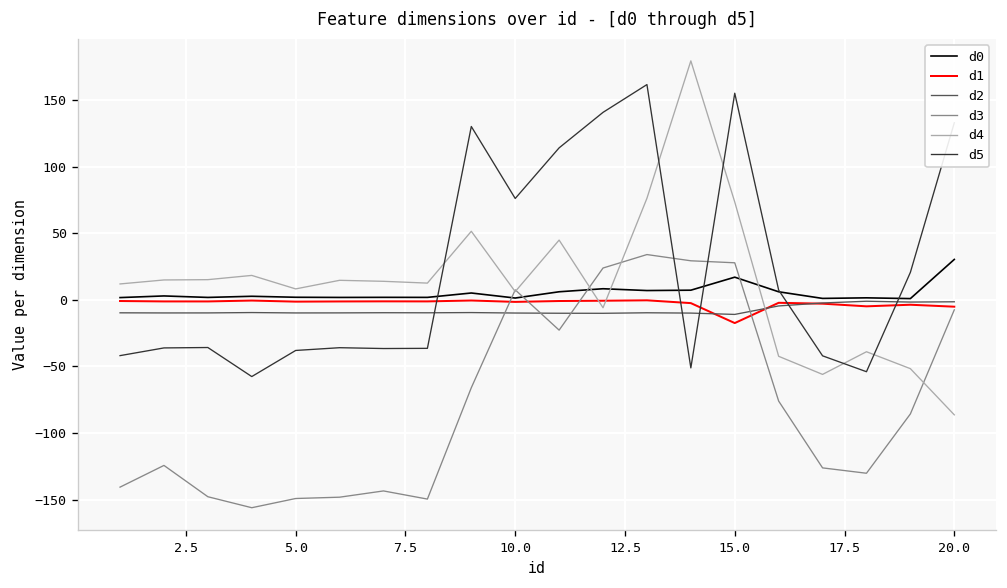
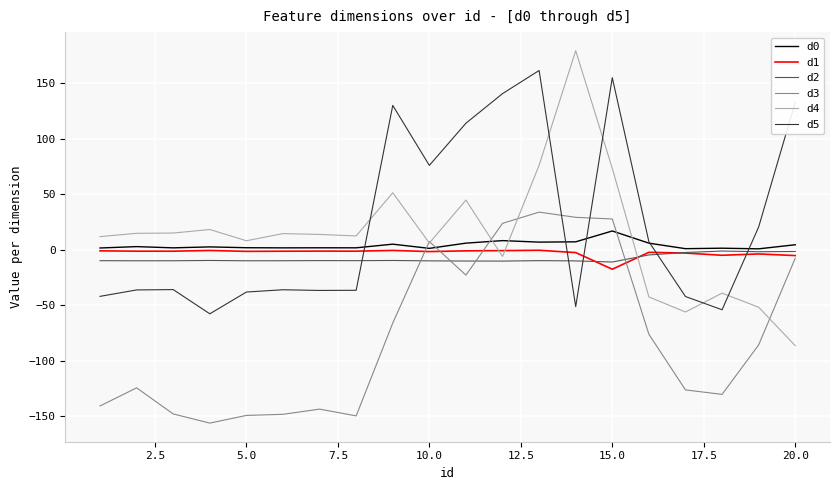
  {
    "d0": {
      "5.0": 2,
      "10.0": 1,
      "15.0": 17,
-     "20.0": 30
+     "20.0": 5
    },
    "d1": {
      "5.0": -1,
      "10.0": -2,
      "15.0": -17,
      "20.0": -5
    }
  }
